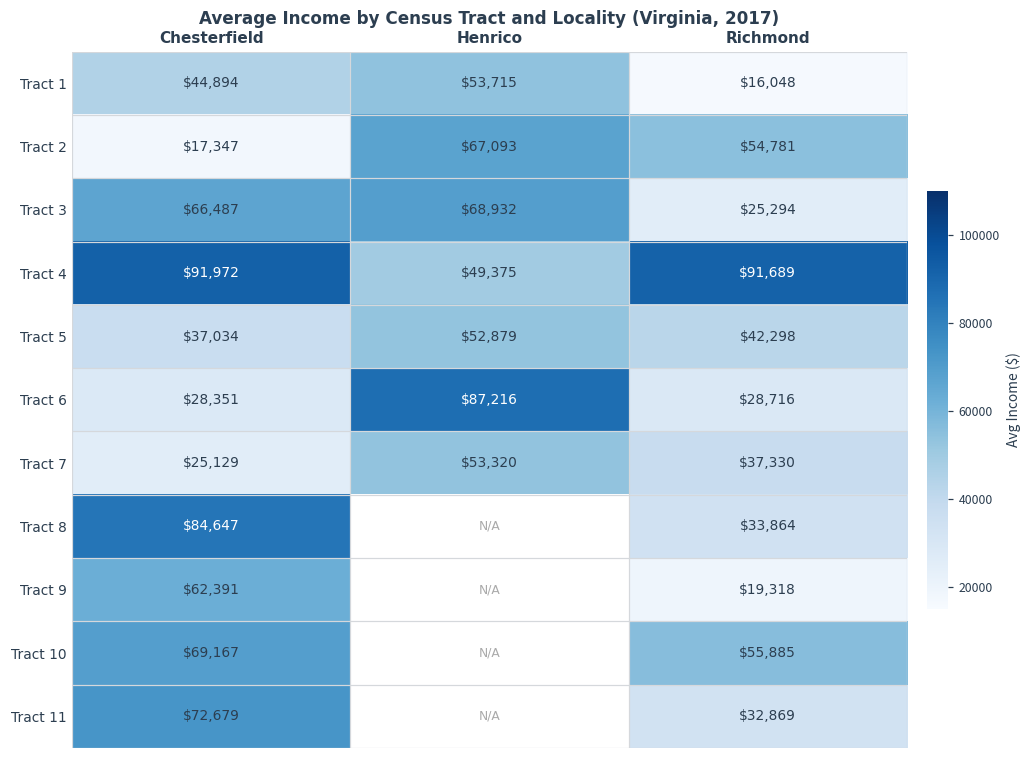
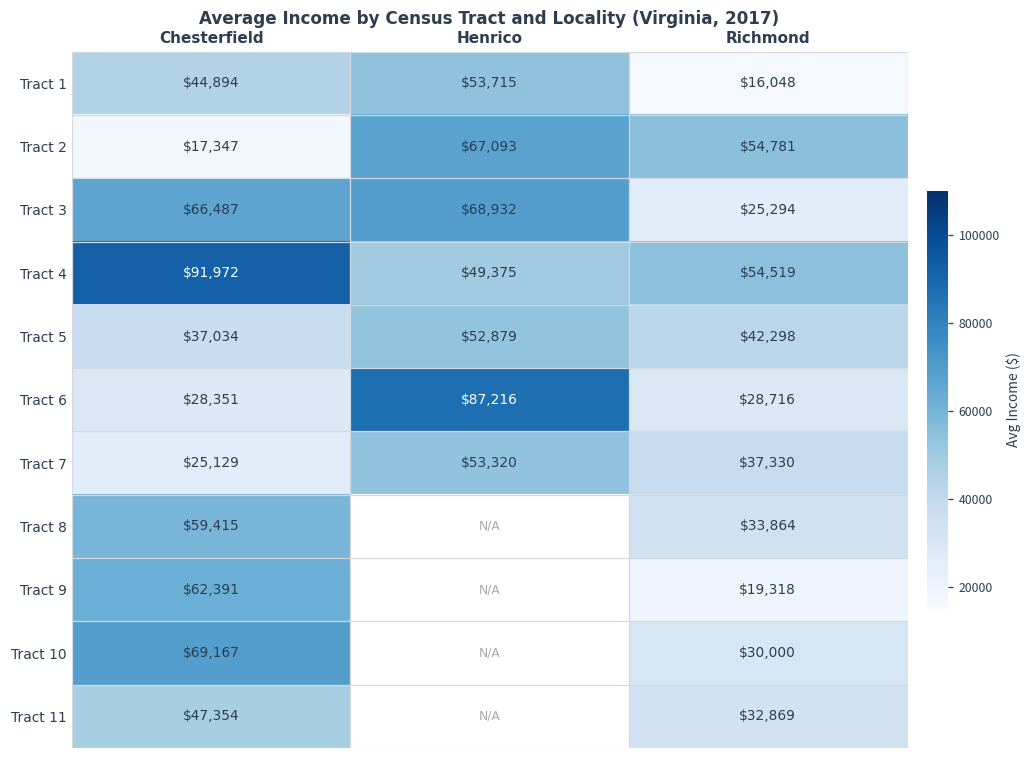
  {
    "Tract 1": {
      "Chesterfield": "$44,894",
      "Henrico": "$53,715",
      "Richmond": "$16,048"
    },
    "Tract 2": {
      "Chesterfield": "$17,347",
      "Henrico": "$67,093",
      "Richmond": "$54,781"
    },
    "Tract 3": {
      "Chesterfield": "$66,487",
      "Henrico": "$68,932",
      "Richmond": "$25,294"
    },
    "Tract 4": {
      "Chesterfield": "$91,972",
      "Henrico": "$49,375",
-     "Richmond": "$91,689"
+     "Richmond": "$54,519"
    },
    "Tract 5": {
      "Chesterfield": "$37,034",
      "Henrico": "$52,879",
      "Richmond": "$42,298"
    },
    "Tract 6": {
      "Chesterfield": "$28,351",
      "Henrico": "$87,216",
      "Richmond": "$28,716"
    },
    "Tract 7": {
      "Chesterfield": "$25,129",
      "Henrico": "$53,320",
      "Richmond": "$37,330"
    },
    "Tract 8": {
-     "Chesterfield": "$84,647",
+     "Chesterfield": "$59,415",
      "Richmond": "$33,864"
    },
    "Tract 9": {
      "Chesterfield": "$62,391",
      "Richmond": "$19,318"
    },
    "Tract 10": {
      "Chesterfield": "$69,167",
-     "Richmond": "$55,885"
+     "Richmond": "$30,000"
    },
    "Tract 11": {
-     "Chesterfield": "$72,679",
+     "Chesterfield": "$47,354",
      "Richmond": "$32,869"
    }
  }
